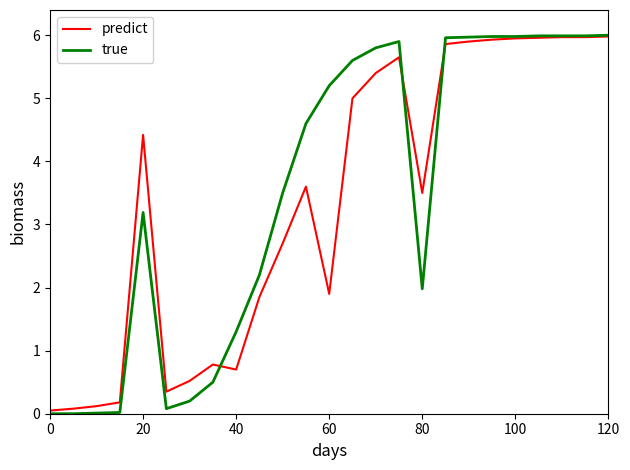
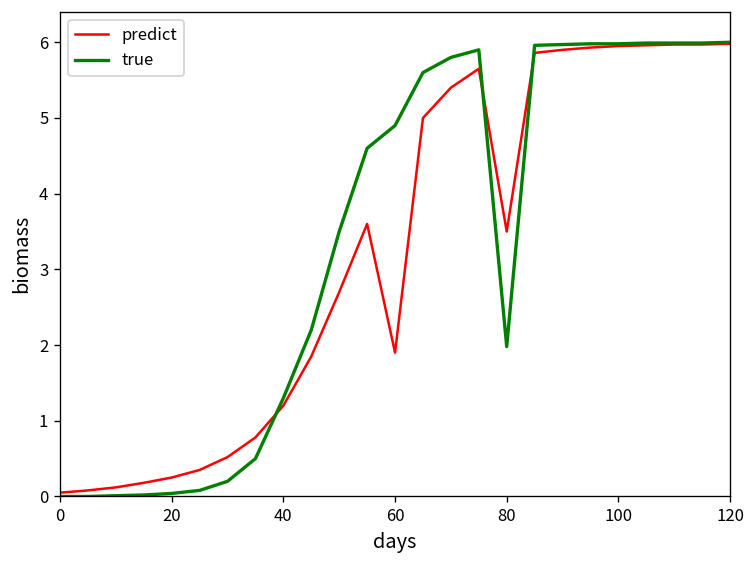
  {
    "predict": {
      "0": 0.1,
-     "20": 4.4,
-     "40": 0.7,
+     "20": 0.3,
+     "40": 1.2,
      "60": 1.9,
      "80": 3.5
    },
    "true": {
      "0": 0.0,
-     "20": 3.2,
+     "20": 0.0,
      "40": 1.3,
-     "60": 5.2,
+     "60": 4.9,
      "80": 2.0
    }
  }
